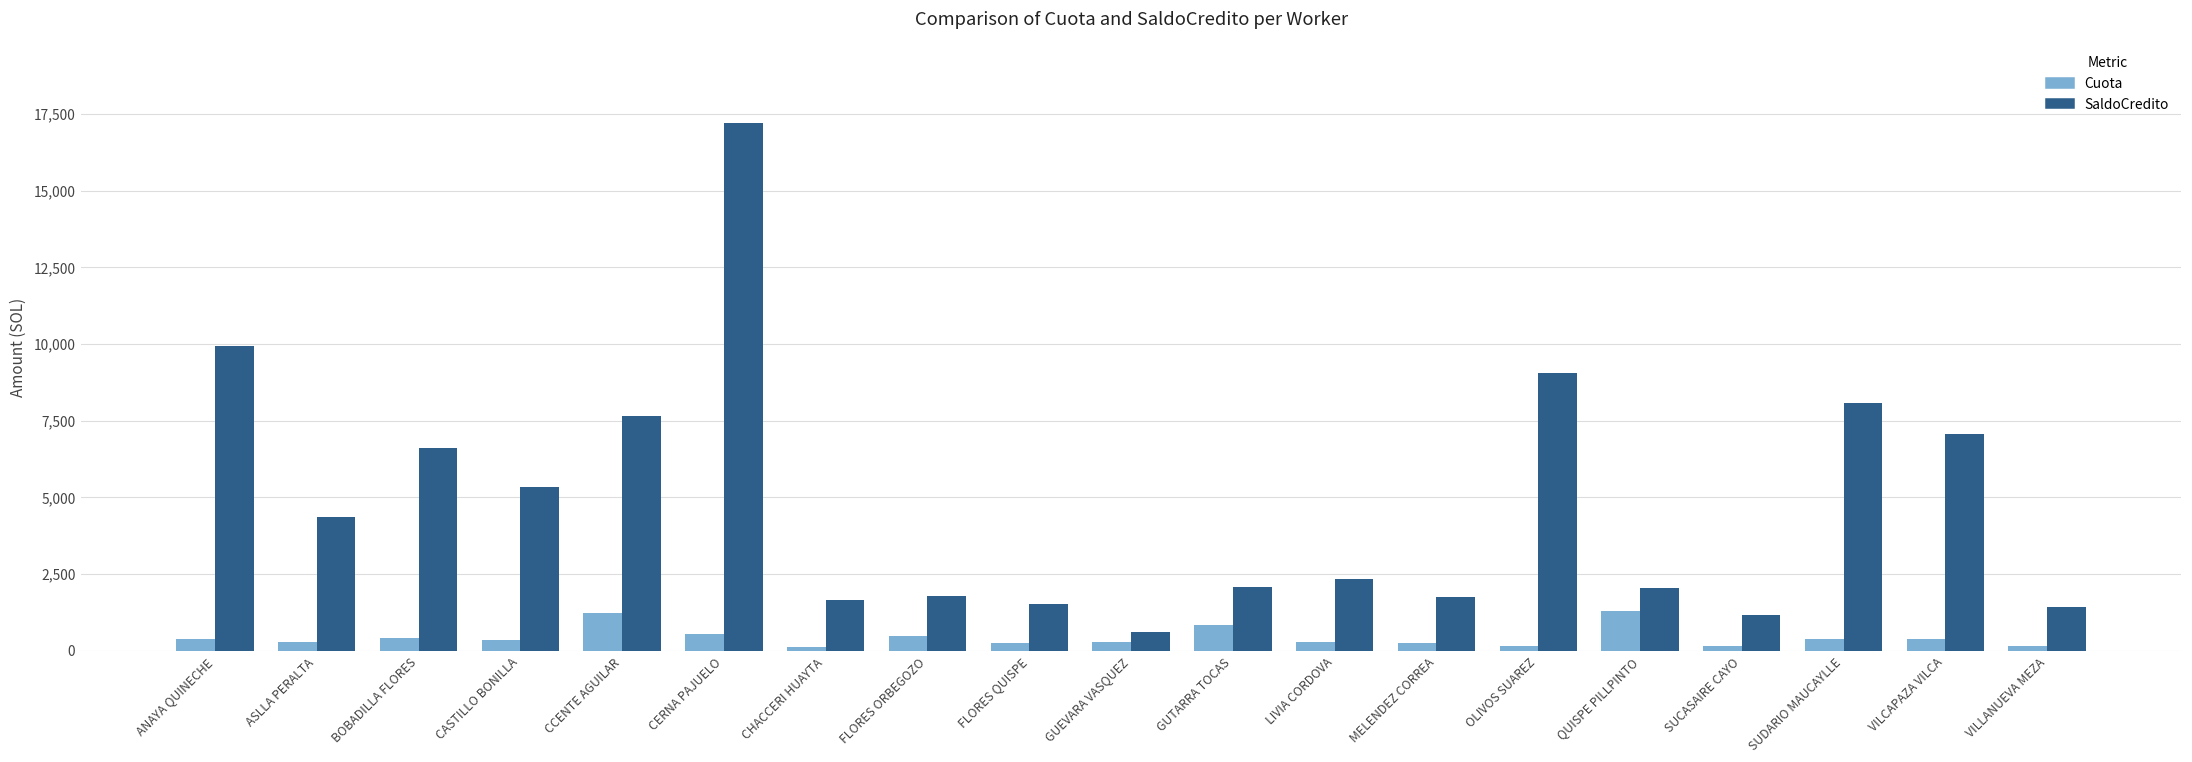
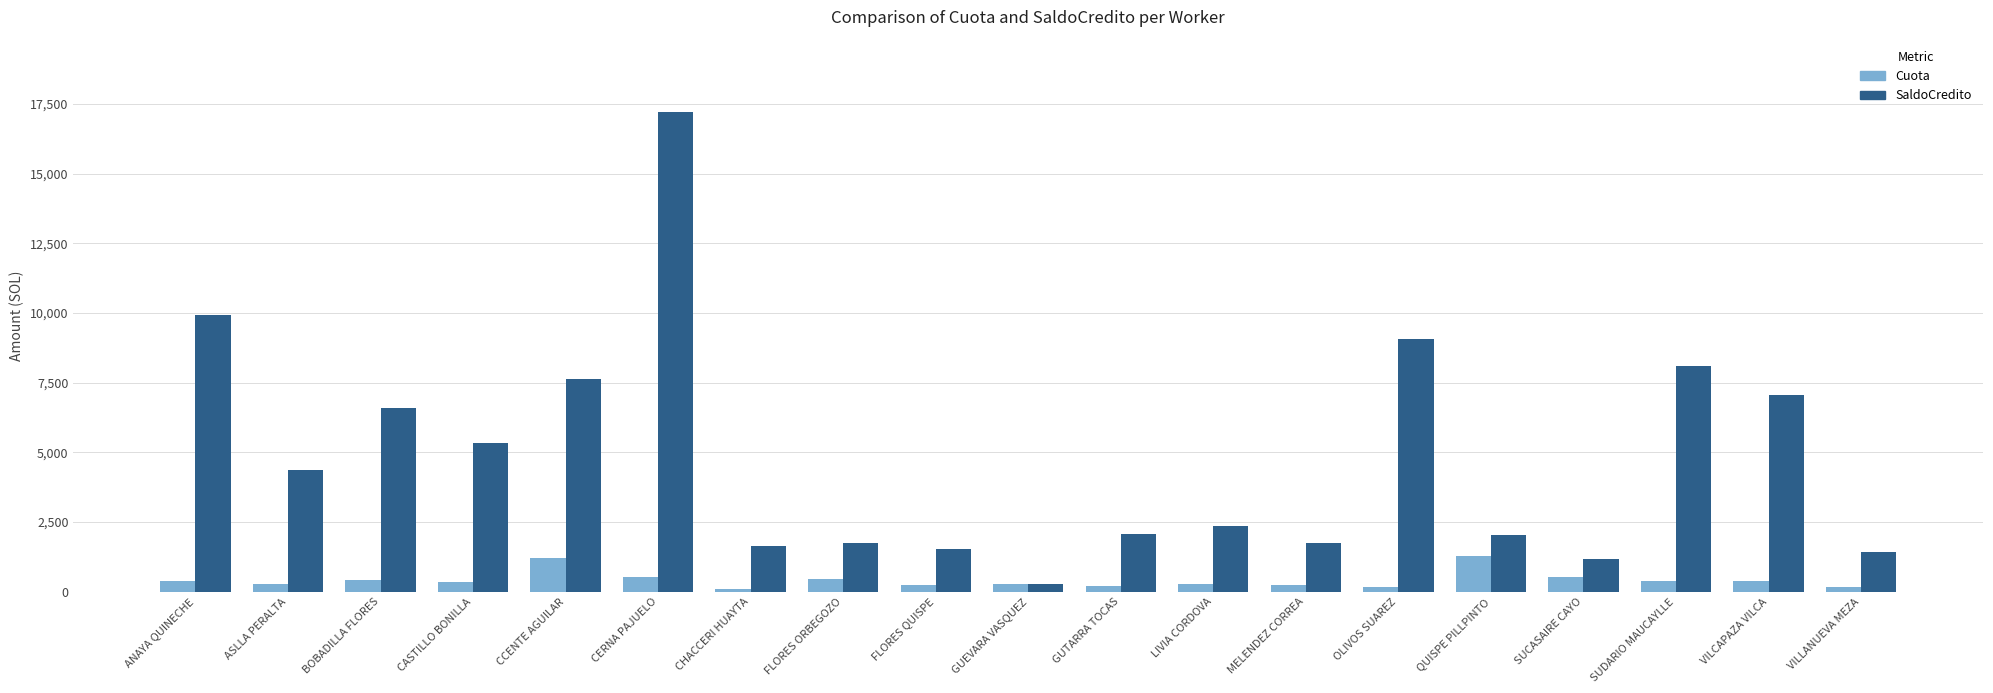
  {
    "Cuota": {
      "ANAYA QUINECHE": "400",
      "ASLLA PERALTA": "300",
      "BOBADILLA FLORES": "400",
      "CASTILLO BONILLA": "300",
      "CCENTE AGUILAR": "1,200",
      "CERNA PAJUELO": "500",
      "CHACCERI HUAYTA": "100",
      "FLORES ORBEGOZO": "500",
      "FLORES QUISPE": "200",
      "GUEVARA VASQUEZ": "300",
-     "GUTARRA TOCAS": "800",
+     "GUTARRA TOCAS": "200",
      "LIVIA CORDOVA": "300",
      "MELENDEZ CORREA": "200",
      "OLIVOS SUAREZ": "200",
      "QUISPE PILLPINTO": "1,300",
-     "SUCASAIRE CAYO": "200",
+     "SUCASAIRE CAYO": "500",
      "SUDARIO MAUCAYLLE": "400",
      "VILCAPAZA VILCA": "400",
      "VILLANUEVA MEZA": "200"
    },
    "SaldoCredito": {
      "ANAYA QUINECHE": "9,900",
      "ASLLA PERALTA": "4,400",
      "BOBADILLA FLORES": "6,600",
      "CASTILLO BONILLA": "5,300",
      "CCENTE AGUILAR": "7,600",
      "CERNA PAJUELO": "17,200",
      "CHACCERI HUAYTA": "1,700",
      "FLORES ORBEGOZO": "1,800",
      "FLORES QUISPE": "1,500",
-     "GUEVARA VASQUEZ": "600",
+     "GUEVARA VASQUEZ": "300",
      "GUTARRA TOCAS": "2,100",
      "LIVIA CORDOVA": "2,400",
      "MELENDEZ CORREA": "1,700",
      "OLIVOS SUAREZ": "9,100",
      "QUISPE PILLPINTO": "2,000",
      "SUCASAIRE CAYO": "1,200",
      "SUDARIO MAUCAYLLE": "8,100",
      "VILCAPAZA VILCA": "7,000",
      "VILLANUEVA MEZA": "1,400"
    }
  }
